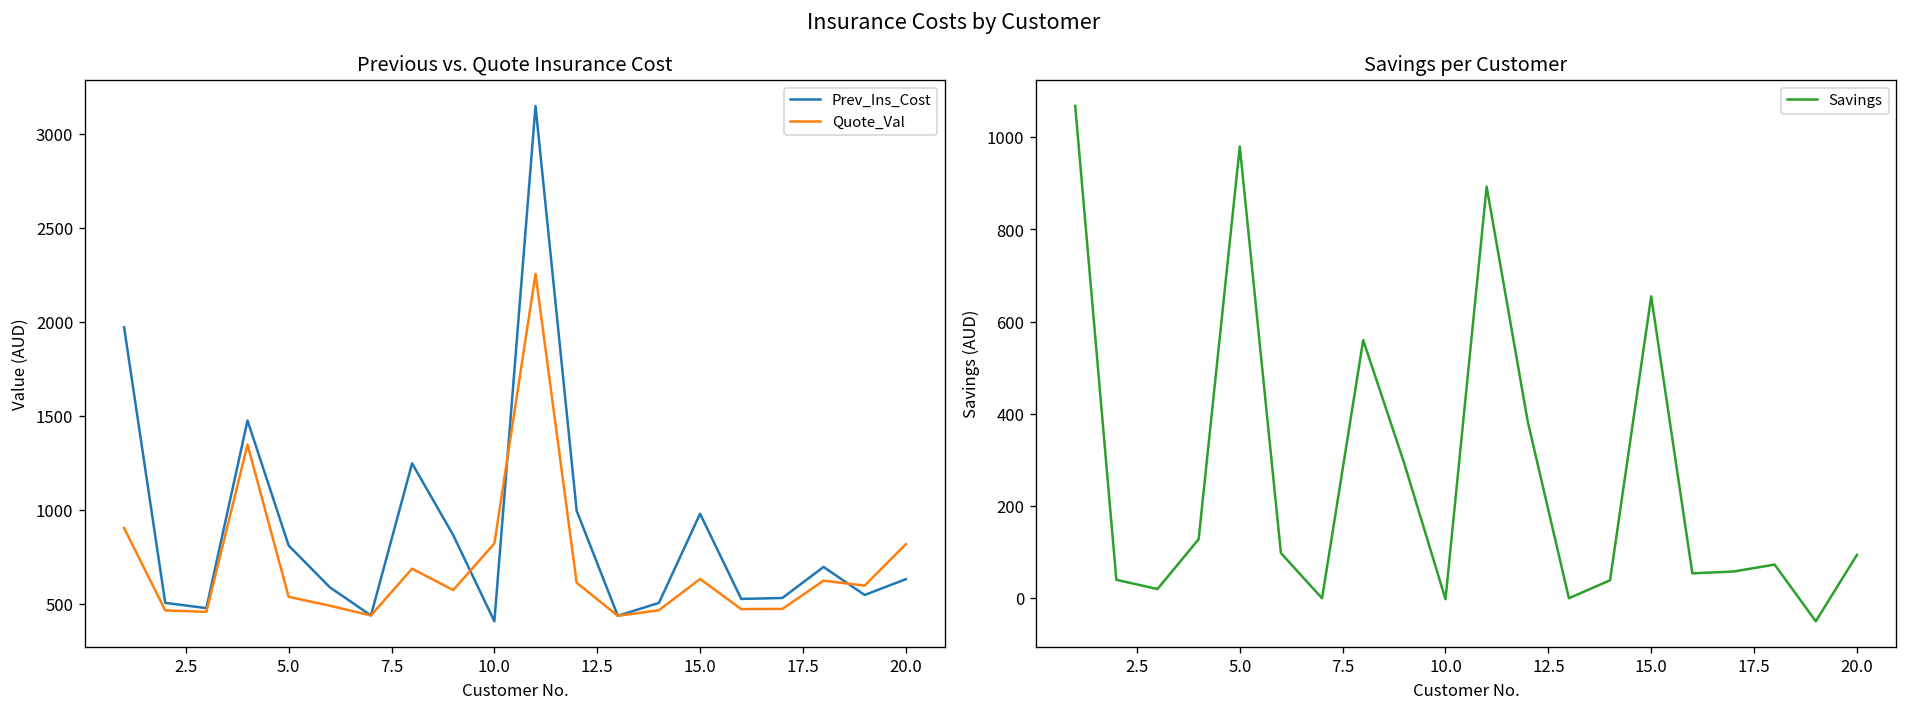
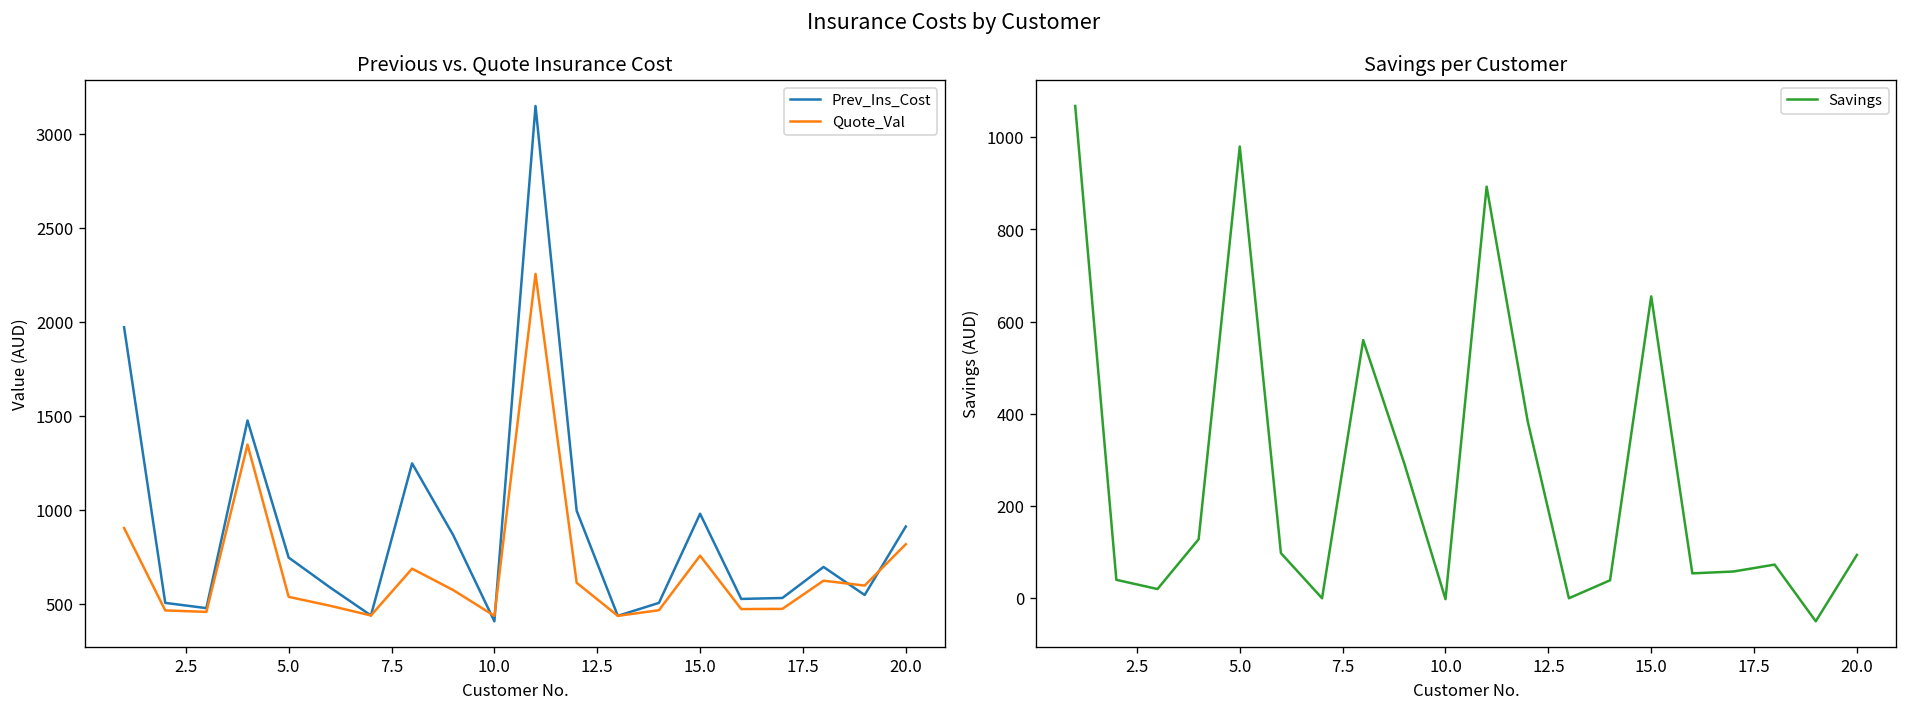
  {
    "Previous vs. Quote Insurance Cost": {
      "Prev_Ins_Cost": {
-       "5.0": 810,
+       "5.0": 750,
        "10.0": 410,
        "15.0": 980,
-       "20.0": 630
+       "20.0": 910
      },
      "Quote_Val": {
        "5.0": 540,
-       "10.0": 820,
-       "15.0": 640,
+       "10.0": 440,
+       "15.0": 760,
        "20.0": 820
      }
    },
    "Savings per Customer": {
      "5.0": 980,
      "10.0": 0,
      "15.0": 660,
      "20.0": 90
    }
  }
